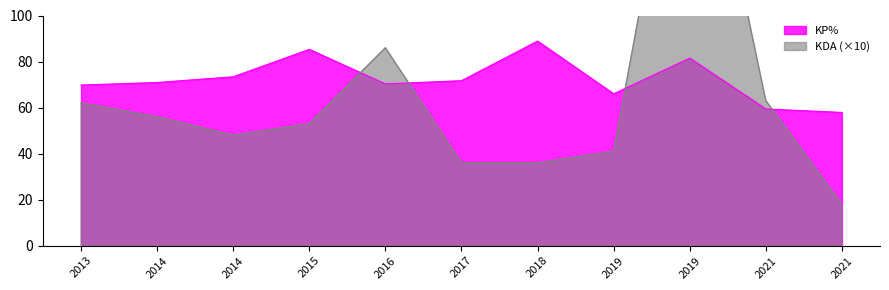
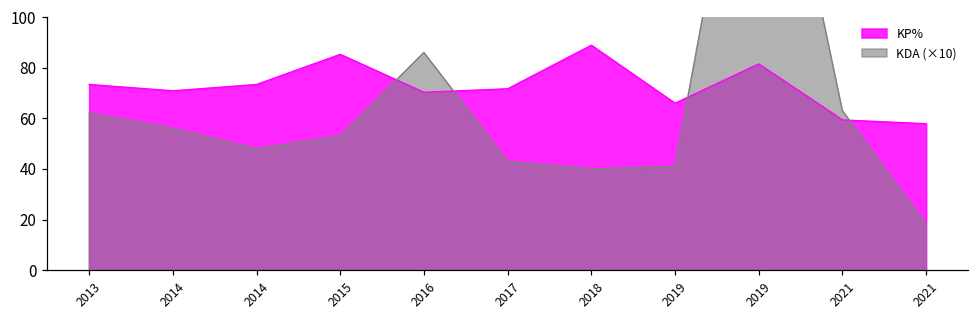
  {
    "KP%": {
-     "2013": 70,
+     "2013": 73,
      "2015": 85,
      "2016": 70,
      "2017": 72,
      "2018": 89
    },
    "KDA (×10)": {
      "2013": 62,
      "2015": 53,
      "2016": 86,
-     "2017": 36,
-     "2018": 36
+     "2017": 43,
+     "2018": 40
    }
  }
